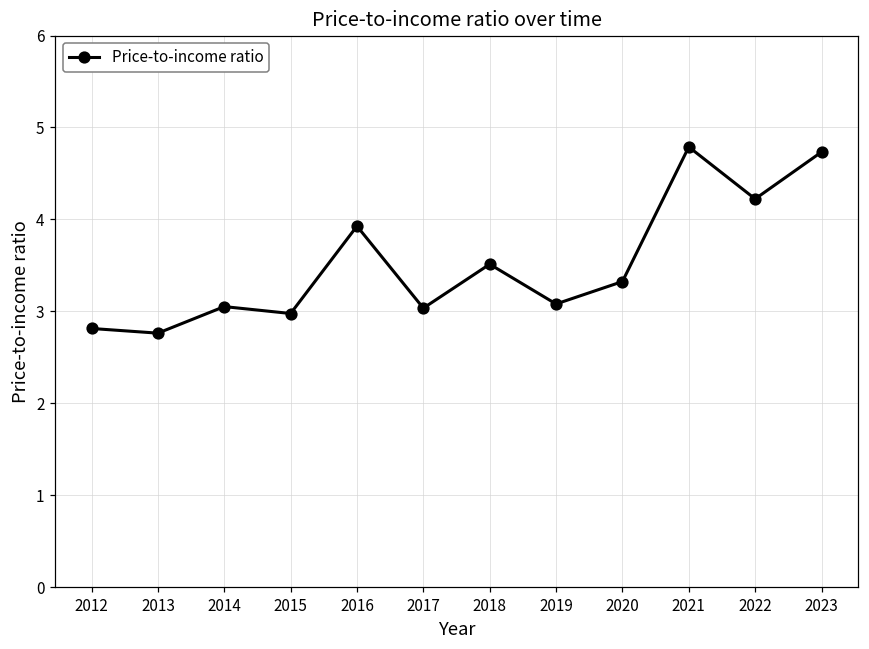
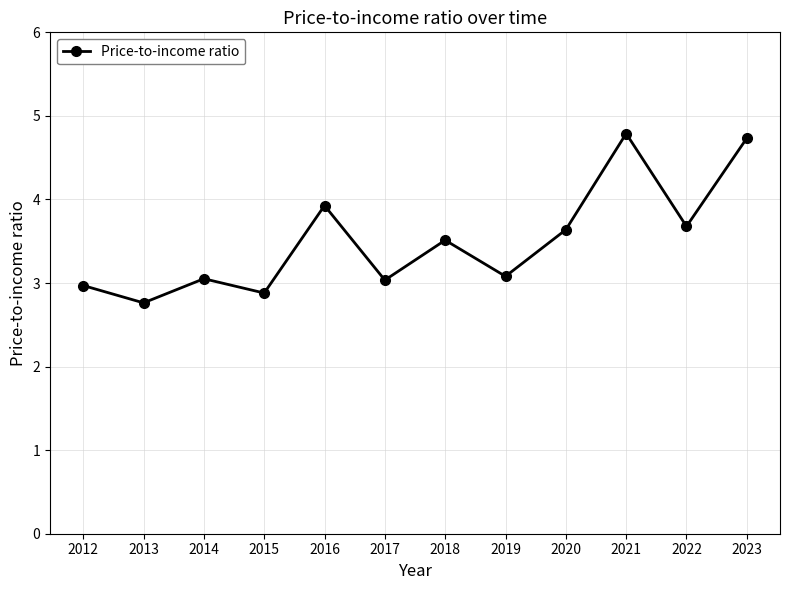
  {
-   "2012": 2.8,
+   "2012": 3.0,
    "2013": 2.8,
    "2014": 3.1,
-   "2015": 3.0,
+   "2015": 2.9,
    "2016": 3.9,
    "2017": 3.0,
    "2018": 3.5,
    "2019": 3.1,
-   "2020": 3.3,
+   "2020": 3.6,
    "2021": 4.8,
-   "2022": 4.2,
+   "2022": 3.7,
    "2023": 4.7
  }
